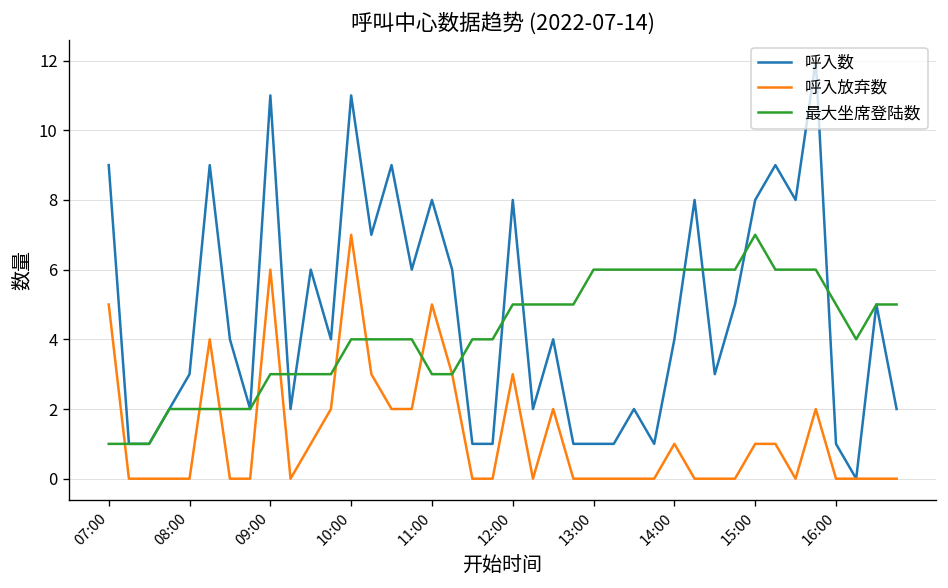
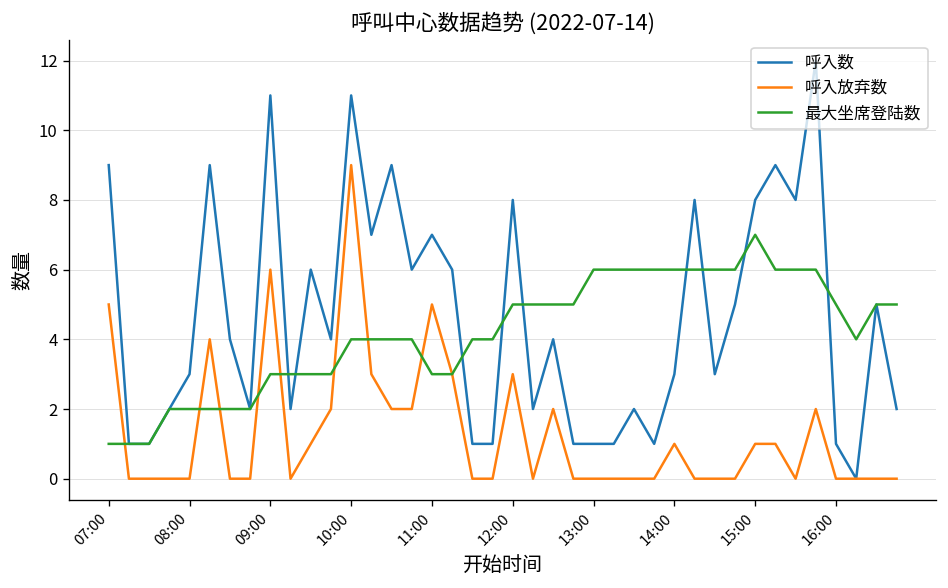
  {
    "呼入数": {
      "07:00": 9,
      "08:00": 3,
      "09:00": 11,
      "10:00": 11,
-     "11:00": 8,
+     "11:00": 7,
      "12:00": 8,
      "13:00": 1,
-     "14:00": 4,
+     "14:00": 3,
      "15:00": 8,
      "16:00": 1
    },
    "呼入放弃数": {
      "07:00": 5,
      "08:00": 0,
      "09:00": 6,
-     "10:00": 7,
+     "10:00": 9,
      "11:00": 5,
      "12:00": 3,
      "13:00": 0,
      "14:00": 1,
      "15:00": 1,
      "16:00": 0
    },
    "最大坐席登陆数": {
      "07:00": 1,
      "08:00": 2,
      "09:00": 3,
      "10:00": 4,
      "11:00": 3,
      "12:00": 5,
      "13:00": 6,
      "14:00": 6,
      "15:00": 7,
      "16:00": 5
    }
  }
